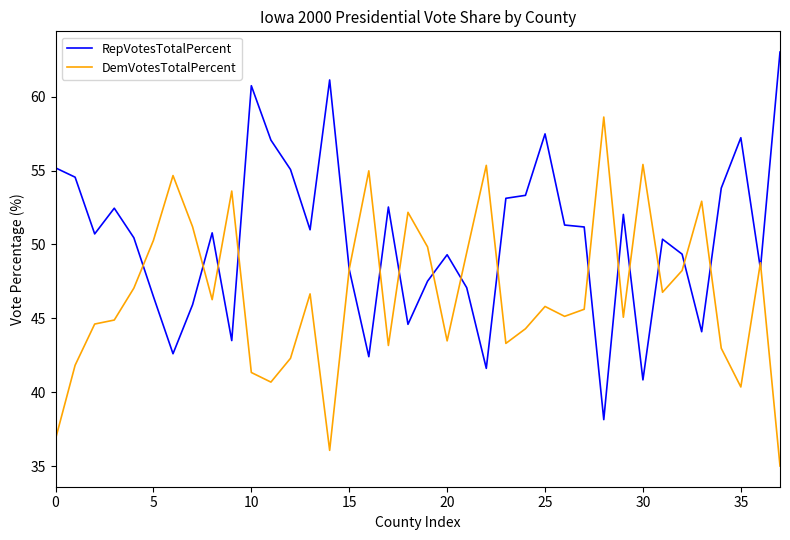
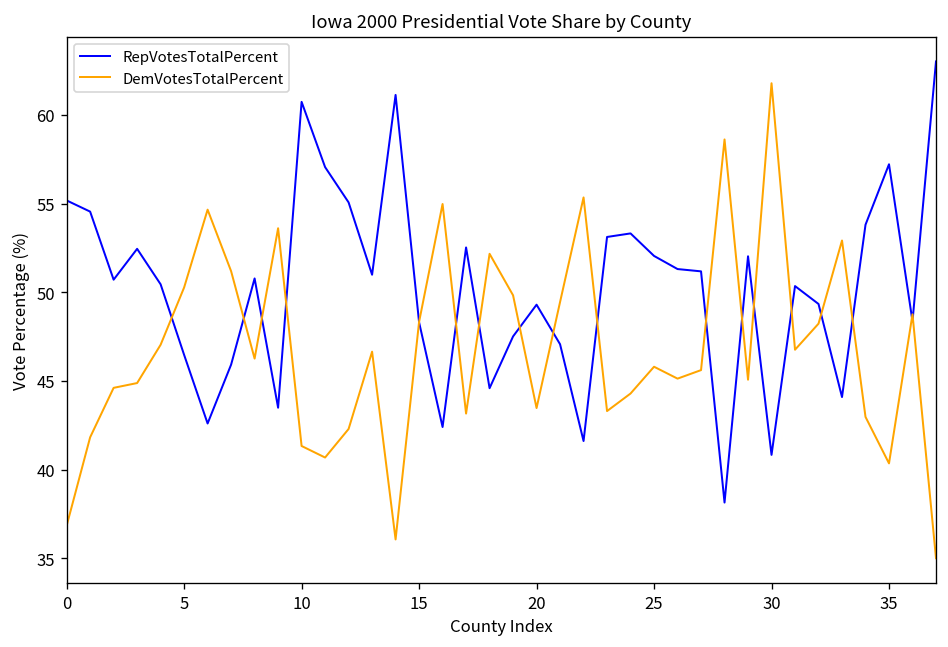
  {
    "RepVotesTotalPercent": {
      "0": 55.2,
      "5": 46.5,
      "10": 60.7,
      "20": 49.3,
-     "25": 57.5,
+     "25": 52.1,
      "30": 40.8,
      "35": 57.2
    },
    "DemVotesTotalPercent": {
      "0": 36.8,
      "5": 50.3,
      "10": 41.3,
      "20": 43.5,
      "25": 45.8,
-     "30": 55.4,
+     "30": 61.8,
      "35": 40.4
    }
  }
